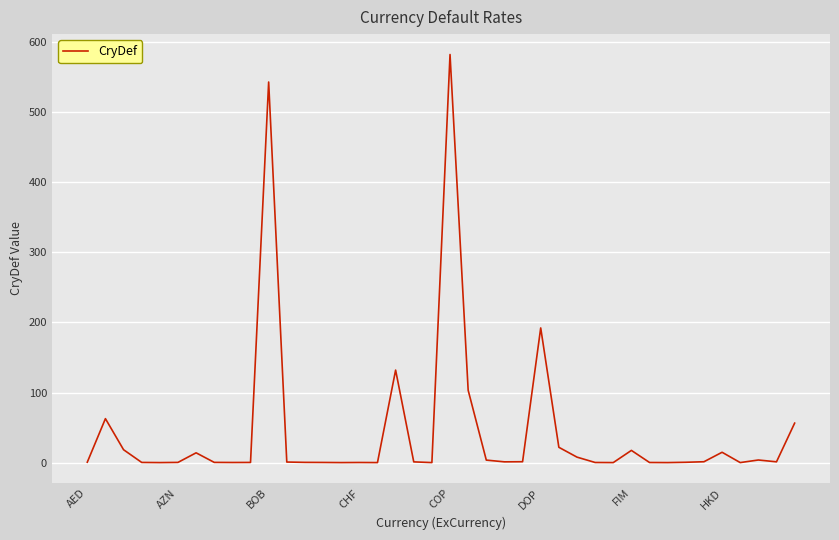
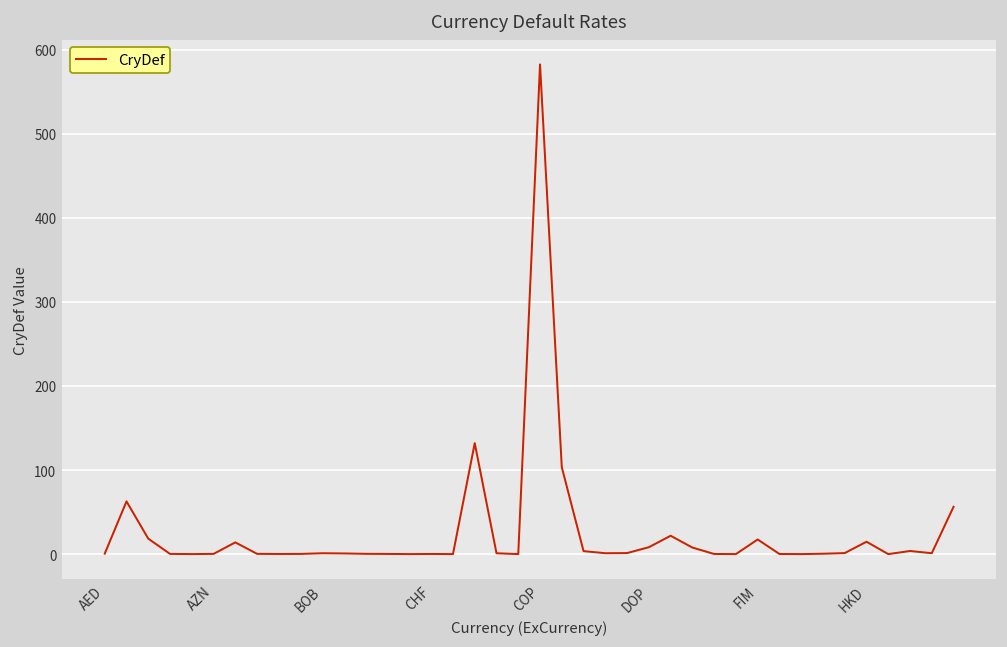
  {
    "AED": 0,
    "AZN": 0,
-   "BOB": 540,
+   "BOB": 0,
    "CHF": 0,
    "COP": 580,
-   "DOP": 190,
+   "DOP": 10,
    "FIM": 20,
    "HKD": 10
  }
